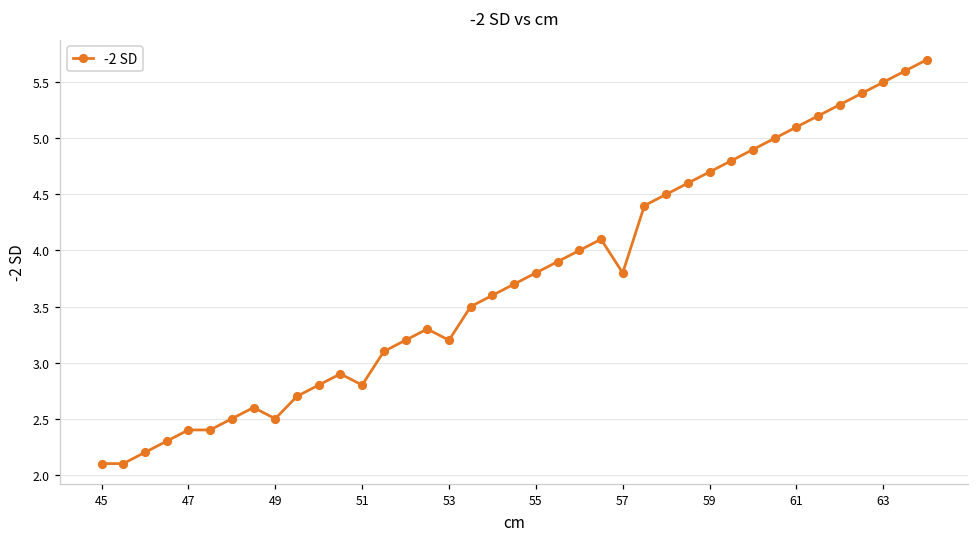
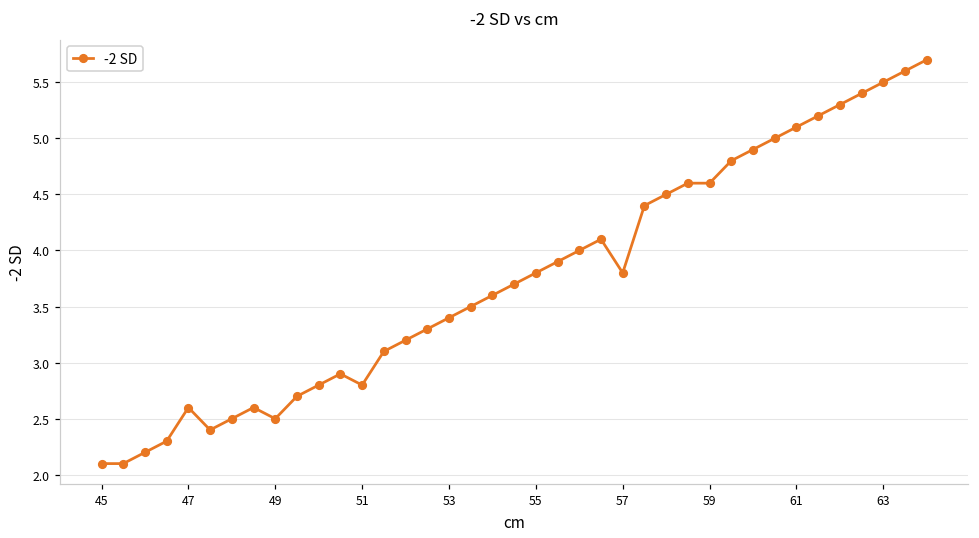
  {
    "45": 2.1,
-   "47": 2.4,
+   "47": 2.6,
    "49": 2.5,
    "51": 2.8,
-   "53": 3.2,
+   "53": 3.4,
    "55": 3.8,
    "57": 3.8,
-   "59": 4.7,
+   "59": 4.6,
    "61": 5.1,
    "63": 5.5
  }
